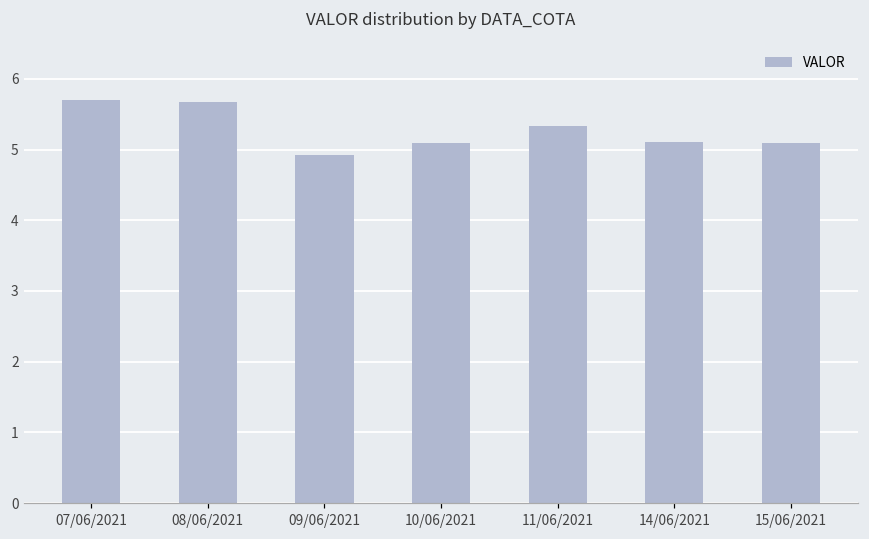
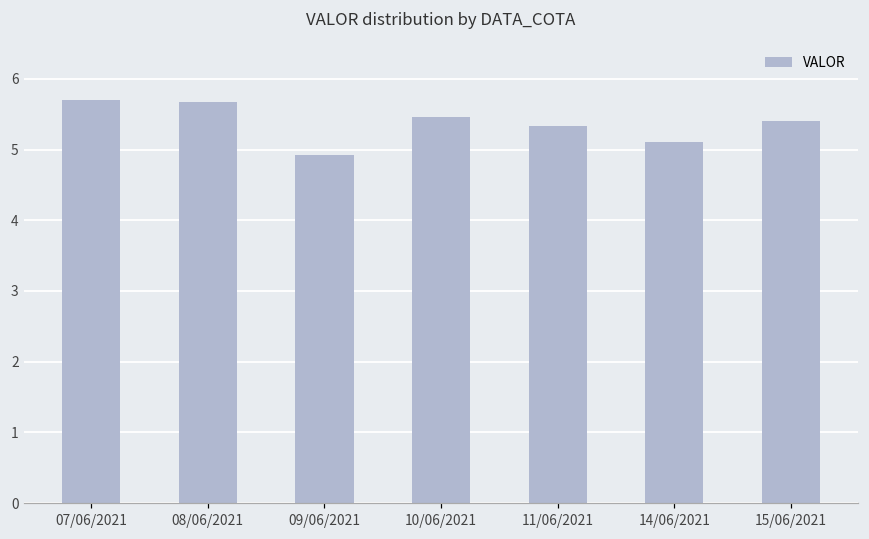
  {
    "07/06/2021": 5.7,
    "08/06/2021": 5.7,
    "09/06/2021": 4.9,
-   "10/06/2021": 5.1,
+   "10/06/2021": 5.5,
    "11/06/2021": 5.3,
    "14/06/2021": 5.1,
-   "15/06/2021": 5.1
+   "15/06/2021": 5.4
  }
